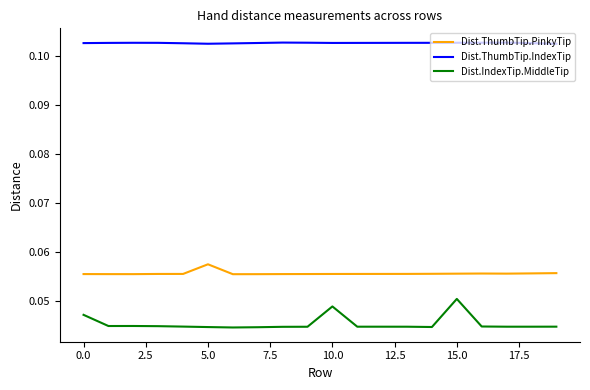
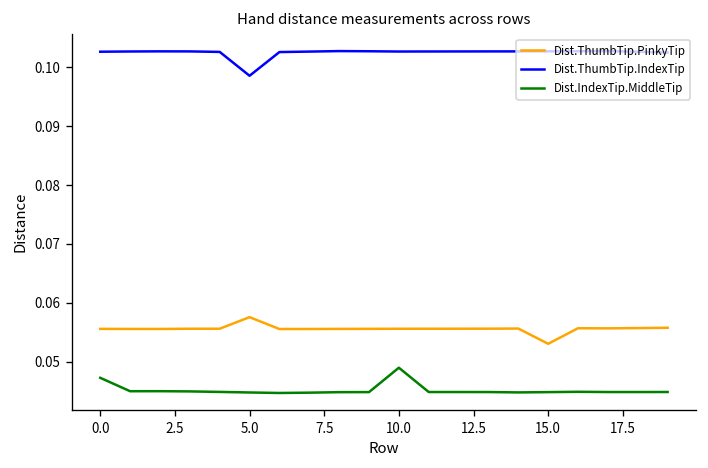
  {
    "Dist.ThumbTip.PinkyTip": {
      "0.0": 0.056,
      "5.0": 0.058,
      "10.0": 0.056,
-     "15.0": 0.056
+     "15.0": 0.053
    },
    "Dist.ThumbTip.IndexTip": {
      "0.0": 0.103,
-     "5.0": 0.103,
+     "5.0": 0.099,
      "10.0": 0.103
    },
    "Dist.IndexTip.MiddleTip": {
      "0.0": 0.047,
      "5.0": 0.045,
      "10.0": 0.049,
-     "15.0": 0.051
+     "15.0": 0.045
    }
  }
